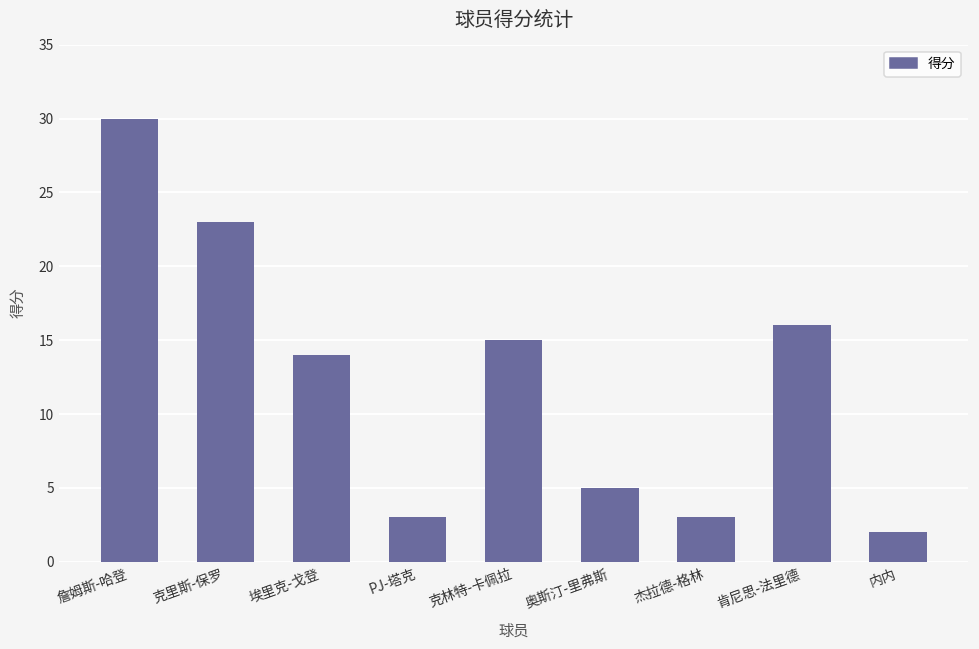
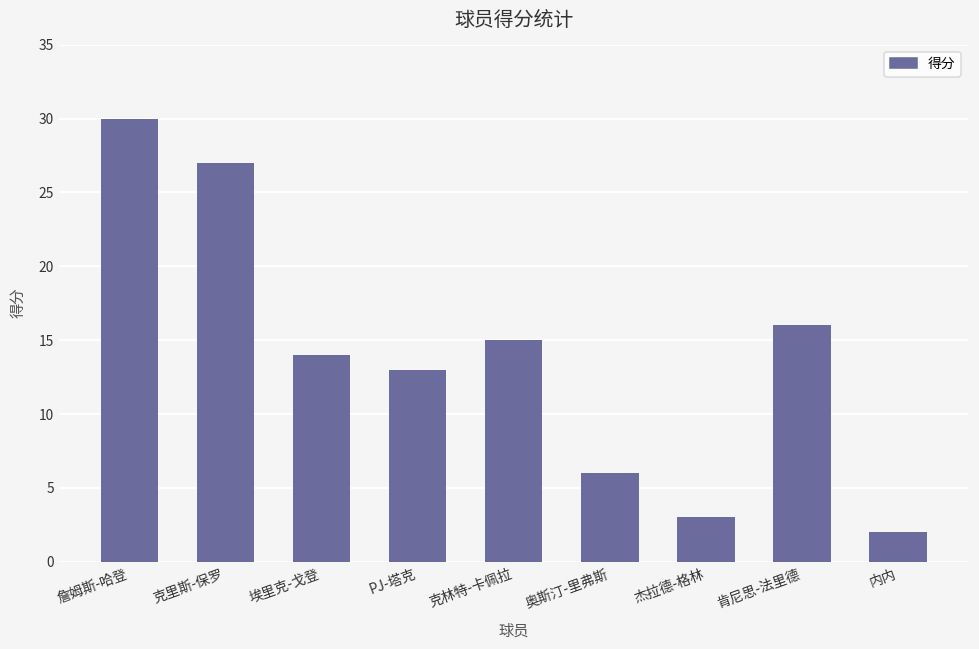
  {
    "詹姆斯-哈登": 30,
-   "克里斯-保罗": 23,
+   "克里斯-保罗": 27,
    "埃里克-戈登": 14,
-   "PJ-塔克": 3,
+   "PJ-塔克": 13,
    "克林特-卡佩拉": 15,
-   "奥斯汀-里弗斯": 5,
+   "奥斯汀-里弗斯": 6,
    "杰拉德-格林": 3,
    "肯尼思-法里德": 16,
    "内内": 2
  }
